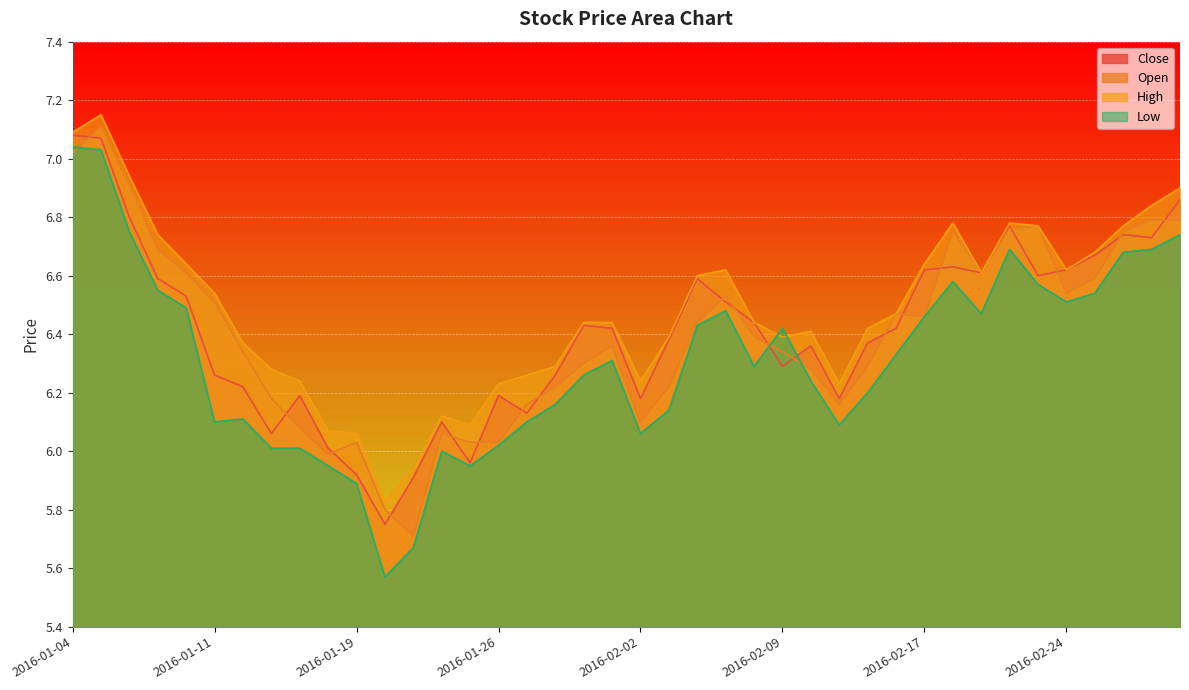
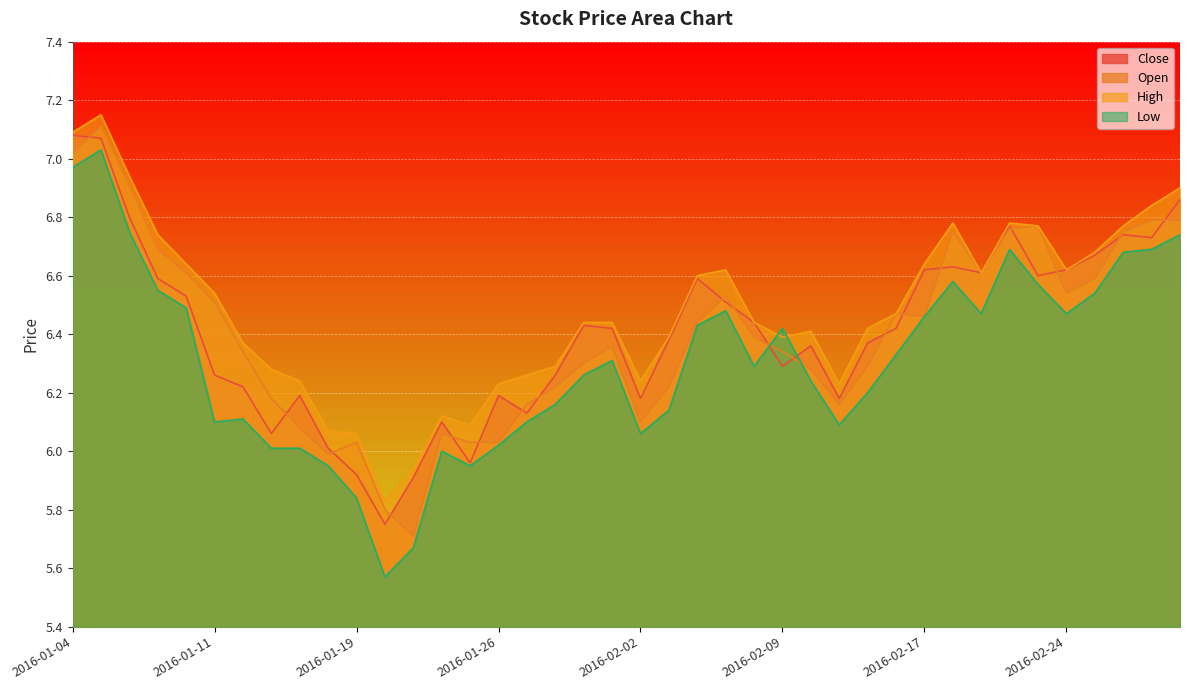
  {
    "Low": {
-     "2016-01-04": 7.04,
+     "2016-01-04": 6.97,
      "2016-01-11": 6.10,
-     "2016-01-19": 5.89,
+     "2016-01-19": 5.84,
      "2016-01-26": 6.02,
      "2016-02-02": 6.06,
      "2016-02-09": 6.42,
-     "2016-02-24": 6.51
+     "2016-02-24": 6.47
    }
  }
